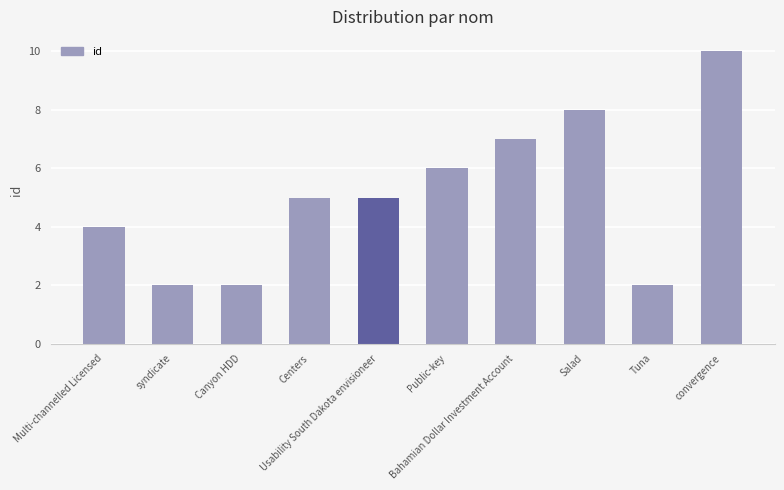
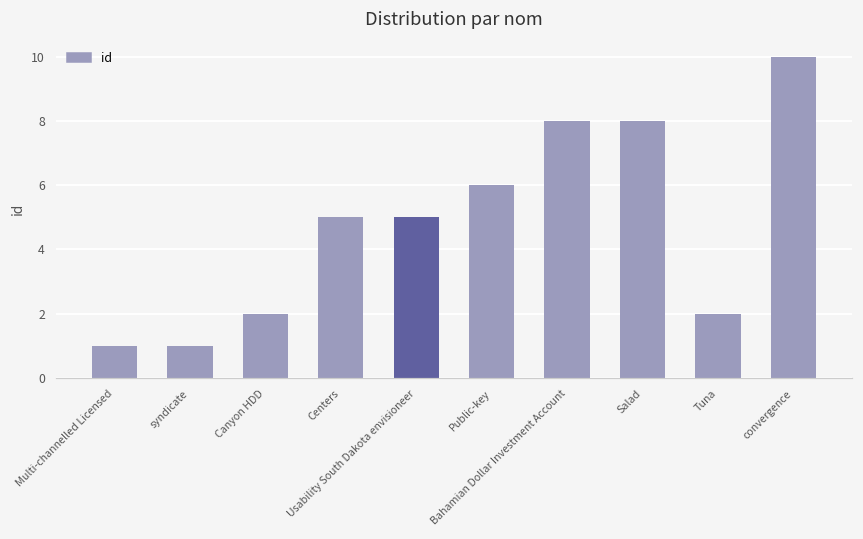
  {
-   "Multi-channelled Licensed": 4,
-   "syndicate": 2,
+   "Multi-channelled Licensed": 1,
+   "syndicate": 1,
    "Canyon HDD": 2,
    "Centers": 5,
    "Usability South Dakota envisioneer": 5,
    "Public-key": 6,
-   "Bahamian Dollar Investment Account": 7,
+   "Bahamian Dollar Investment Account": 8,
    "Salad": 8,
    "Tuna": 2,
    "convergence": 10
  }
